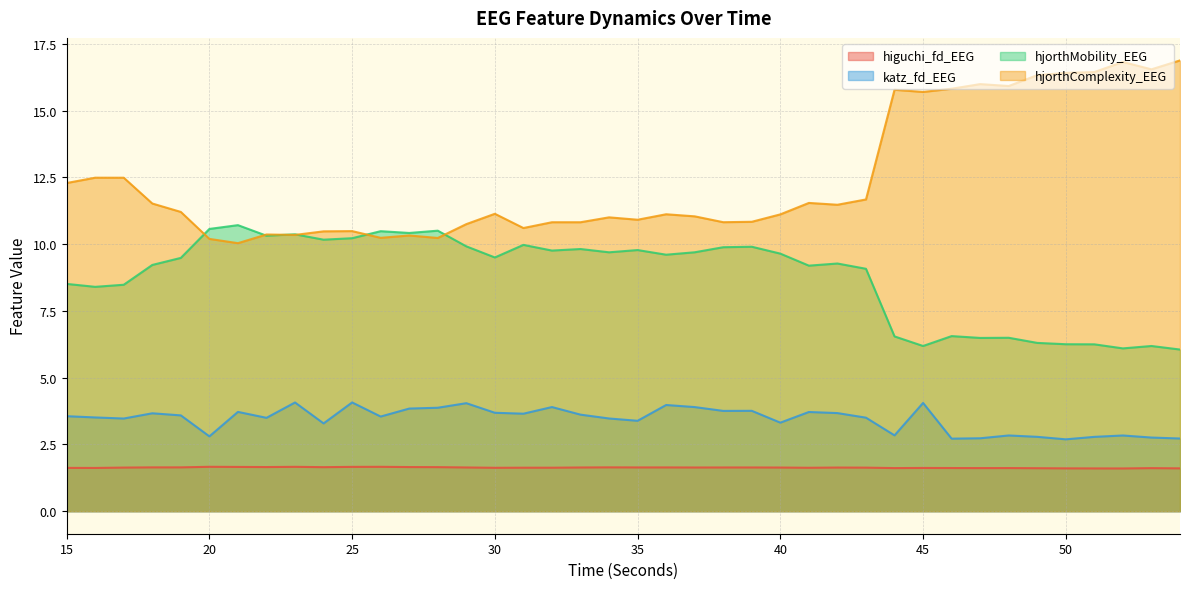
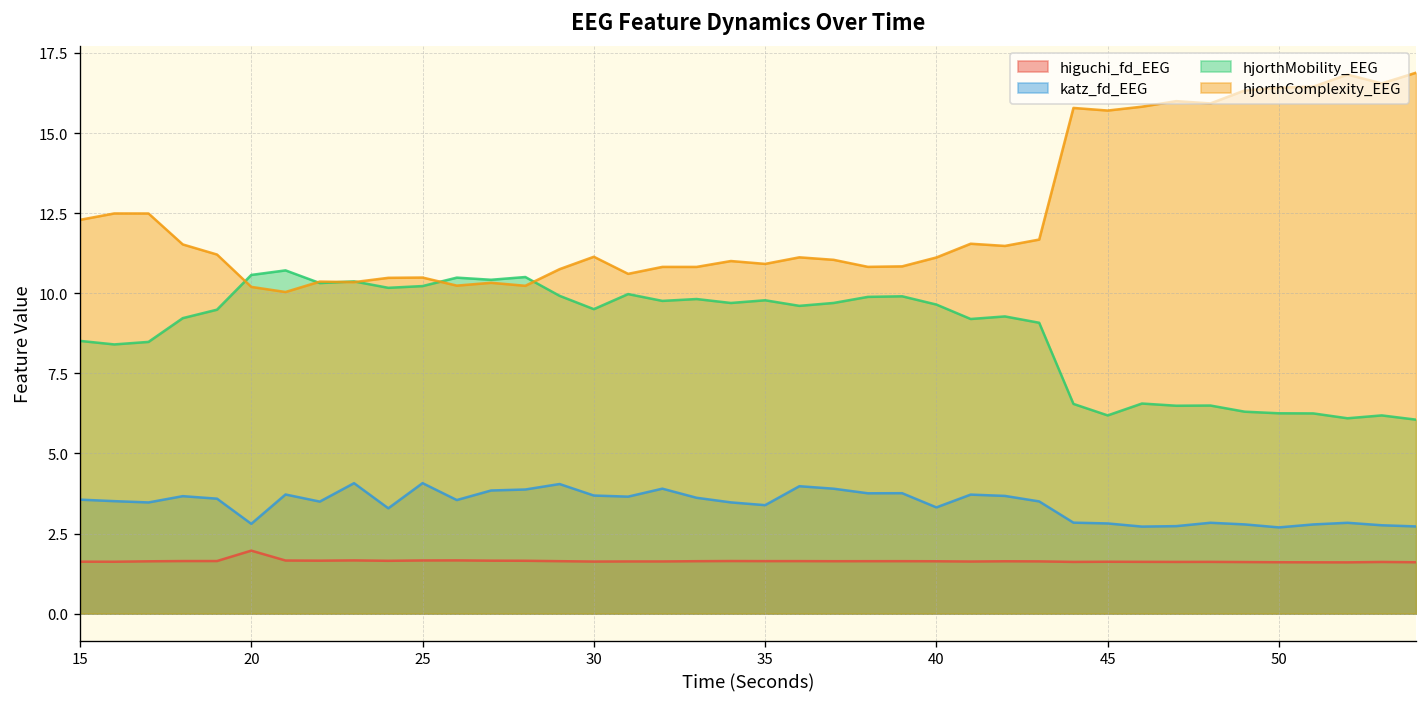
  {
    "higuchi_fd_EEG": {
      "15": 1.6,
-     "20": 1.7,
+     "20": 2.0,
      "25": 1.7,
      "30": 1.6,
      "35": 1.6,
      "40": 1.6,
      "45": 1.6,
      "50": 1.6
    },
    "katz_fd_EEG": {
      "15": 3.6,
      "20": 2.8,
      "25": 4.1,
      "30": 3.7,
      "35": 3.4,
      "40": 3.3,
-     "45": 4.1,
+     "45": 2.8,
      "50": 2.7
    },
    "hjorthMobility_EEG": {
      "15": 8.5,
      "20": 10.6,
      "25": 10.2,
      "30": 9.5,
      "35": 9.8,
      "40": 9.6,
      "45": 6.2,
      "50": 6.3
    },
    "hjorthComplexity_EEG": {
      "15": 12.3,
      "20": 10.2,
      "25": 10.5,
      "30": 11.1,
      "35": 10.9,
      "40": 11.1,
      "45": 15.7
    }
  }
